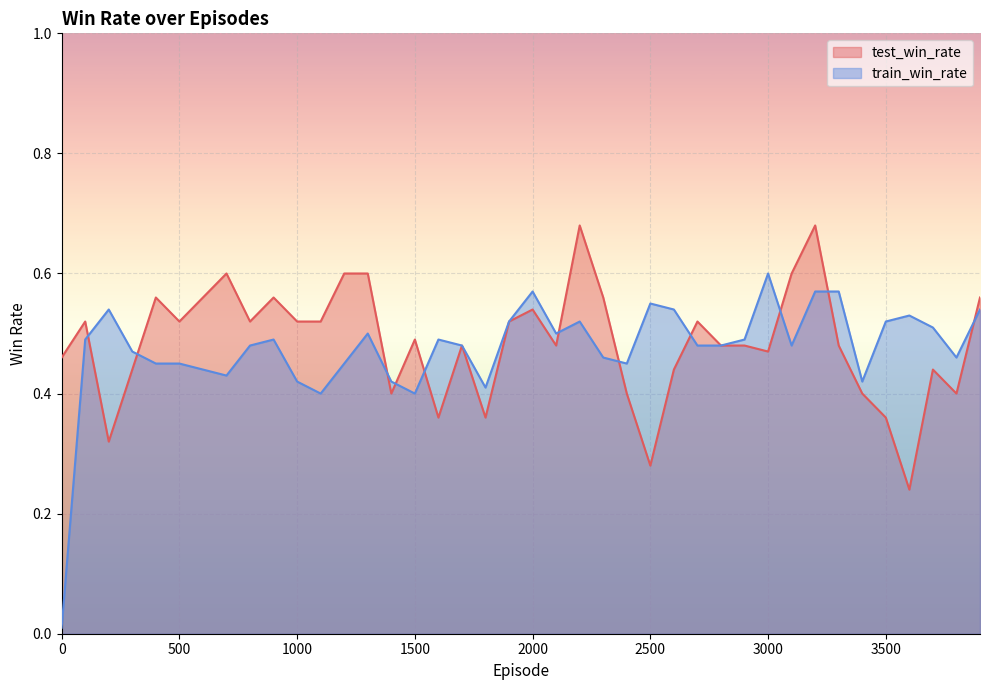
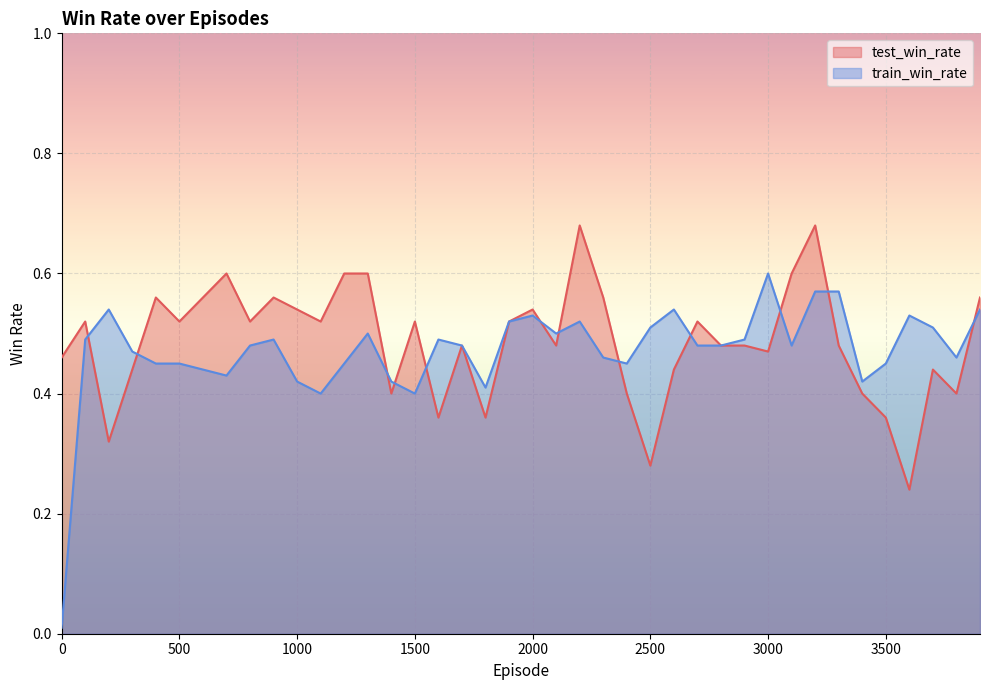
  {
    "test_win_rate": {
      "0": 0.46,
      "500": 0.52,
-     "1000": 0.52,
-     "1500": 0.49,
+     "1000": 0.54,
+     "1500": 0.52,
      "2000": 0.54,
      "2500": 0.28,
      "3000": 0.47,
      "3500": 0.36
    },
    "train_win_rate": {
      "0": 0.01,
      "500": 0.45,
      "1000": 0.42,
      "1500": 0.40,
-     "2000": 0.57,
-     "2500": 0.55,
+     "2000": 0.53,
+     "2500": 0.51,
      "3000": 0.60,
-     "3500": 0.52
+     "3500": 0.45
    }
  }
